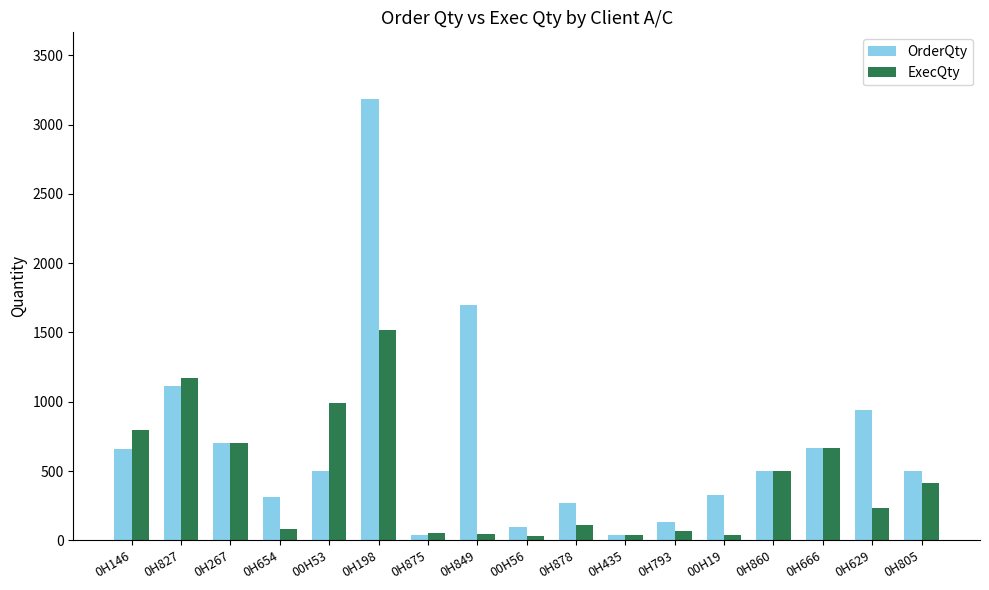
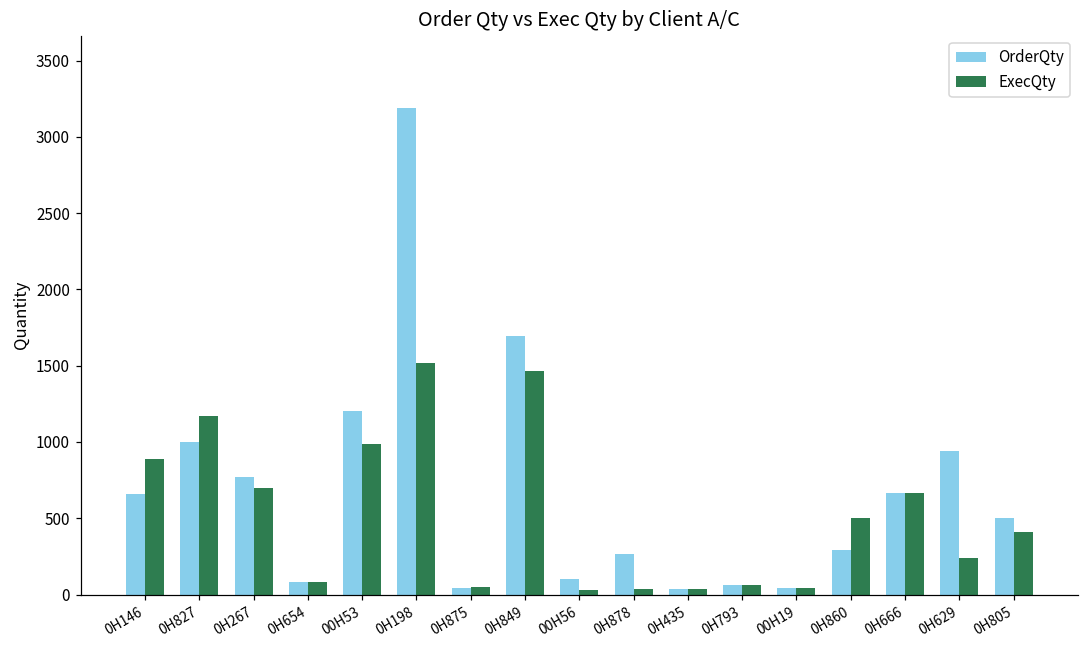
  {
    "OrderQty": {
      "0H146": 660,
-     "0H827": 1110,
-     "0H267": 700,
-     "0H654": 320,
-     "00H53": 500,
+     "0H827": 1000,
+     "0H267": 770,
+     "0H654": 80,
+     "00H53": 1200,
      "0H198": 3190,
      "0H875": 40,
      "0H849": 1700,
      "00H56": 100,
      "0H878": 270,
      "0H435": 40,
-     "0H793": 130,
-     "00H19": 330,
-     "0H860": 500,
+     "0H793": 70,
+     "00H19": 40,
+     "0H860": 290,
      "0H666": 670,
      "0H629": 940,
      "0H805": 500
    },
    "ExecQty": {
-     "0H146": 800,
+     "0H146": 890,
      "0H827": 1170,
      "0H267": 700,
      "0H654": 80,
      "00H53": 990,
      "0H198": 1520,
      "0H875": 50,
-     "0H849": 50,
+     "0H849": 1470,
      "00H56": 30,
-     "0H878": 110,
+     "0H878": 30,
      "0H435": 40,
      "0H793": 70,
      "00H19": 40,
      "0H860": 500,
      "0H666": 670,
      "0H629": 240,
      "0H805": 410
    }
  }
